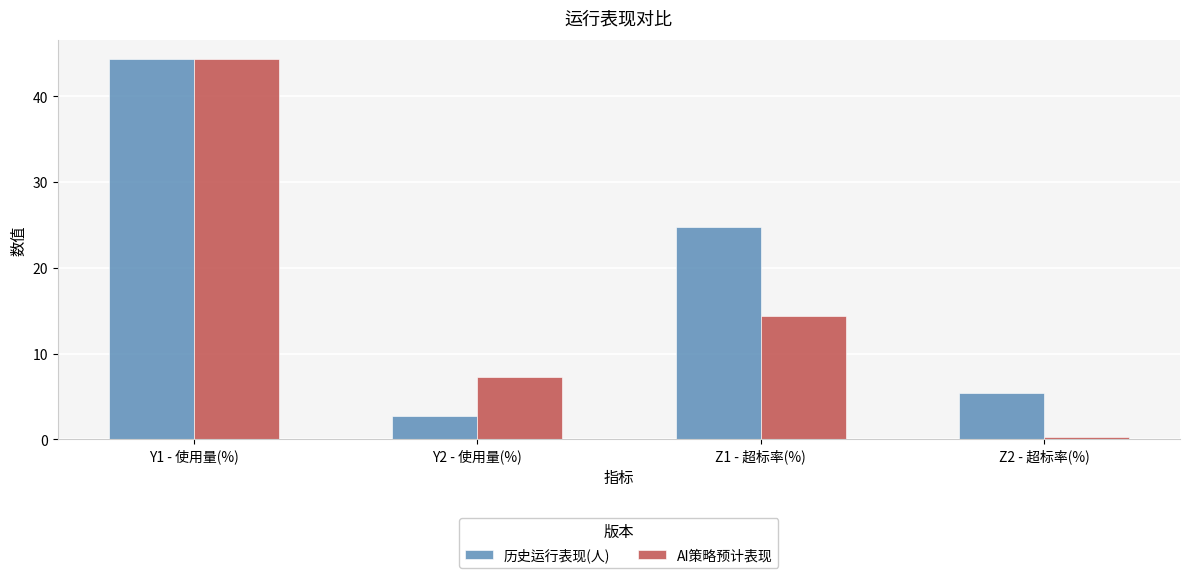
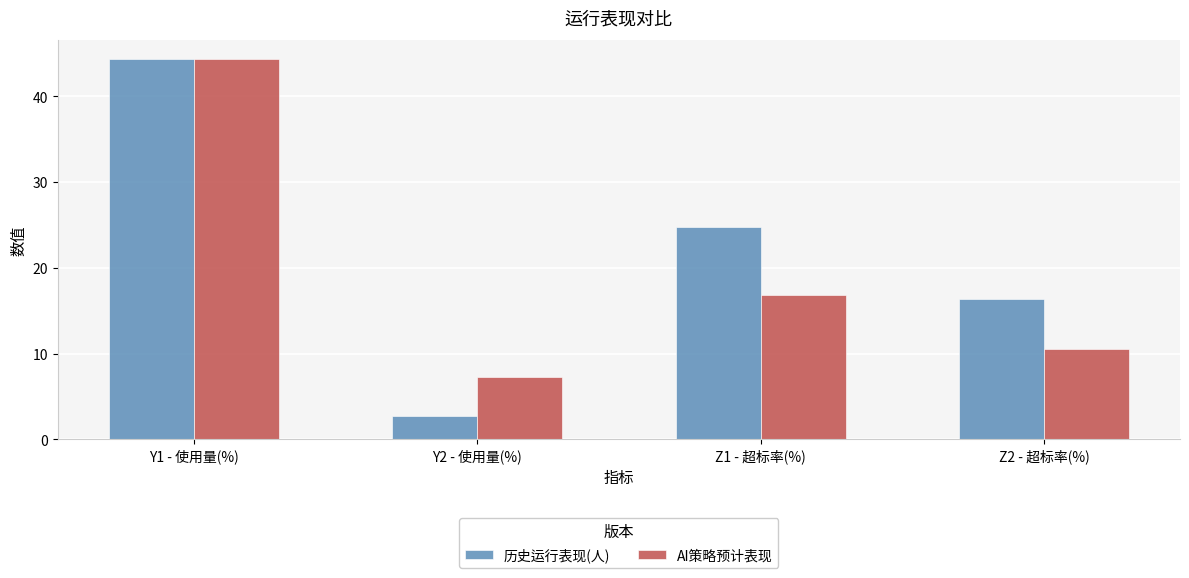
  {
    "历史运行表现(人)": {
      "Y1 - 使用量(%)": 44,
      "Y2 - 使用量(%)": 3,
      "Z1 - 超标率(%)": 25,
-     "Z2 - 超标率(%)": 5
+     "Z2 - 超标率(%)": 16
    },
    "AI策略预计表现": {
      "Y1 - 使用量(%)": 44,
      "Y2 - 使用量(%)": 7,
-     "Z1 - 超标率(%)": 14,
-     "Z2 - 超标率(%)": 0
+     "Z1 - 超标率(%)": 17,
+     "Z2 - 超标率(%)": 11
    }
  }
